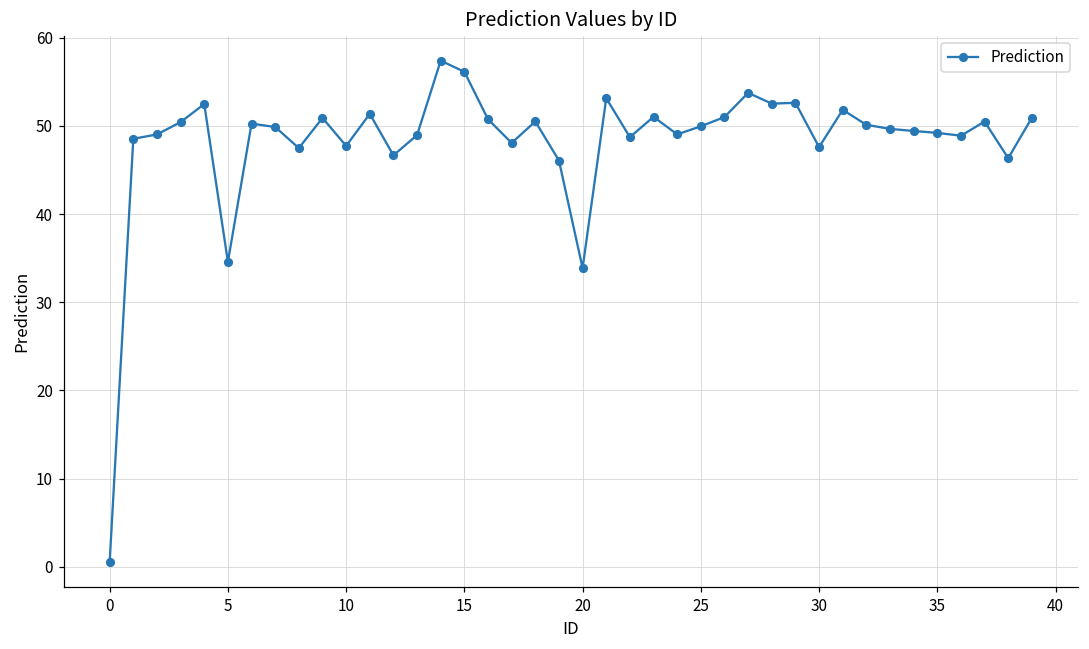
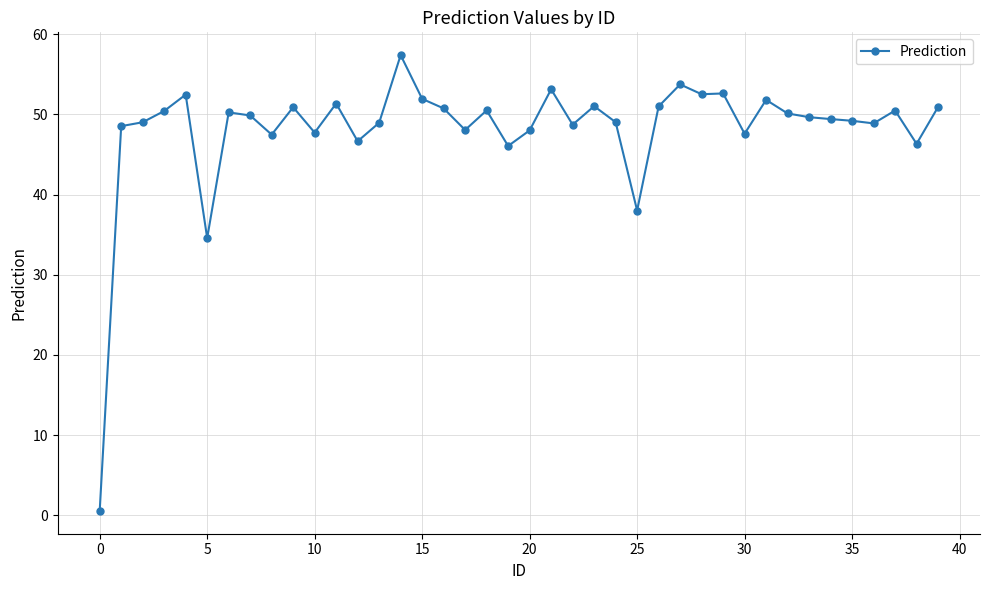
  {
    "0": 1,
    "5": 35,
    "10": 48,
-   "15": 56,
-   "20": 34,
-   "25": 50,
+   "15": 52,
+   "20": 48,
+   "25": 38,
    "30": 48,
    "35": 49
  }
